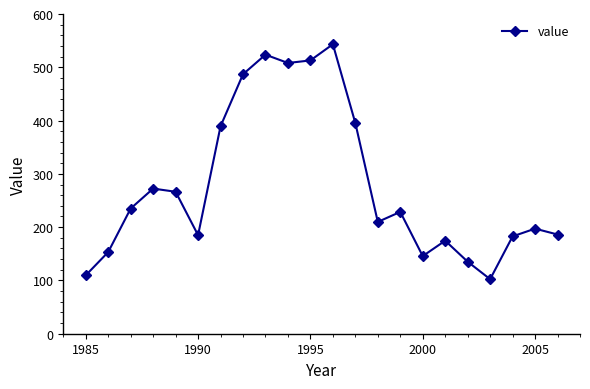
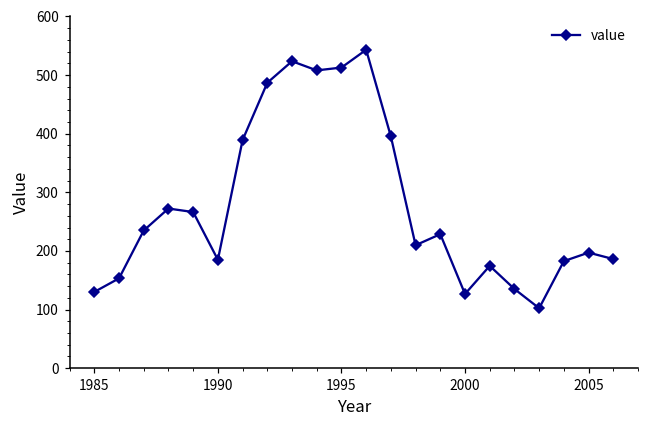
  {
-   "1985": 110,
+   "1985": 130,
    "1990": 180,
    "1995": 510,
-   "2000": 150,
+   "2000": 130,
    "2005": 200
  }
